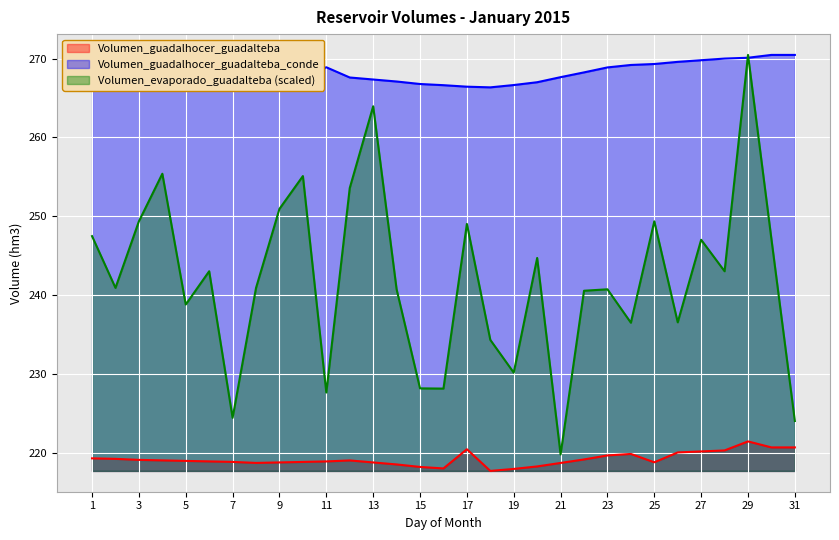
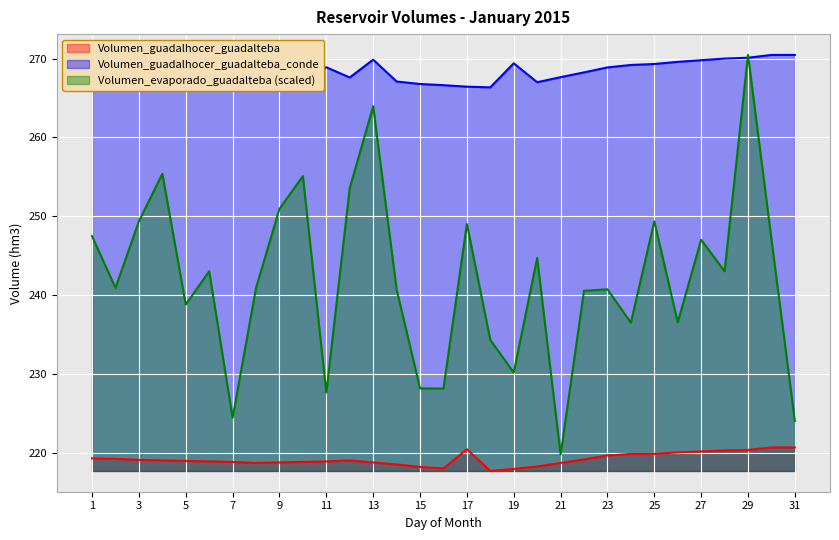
  {
    "Volumen_guadalhocer_guadalteba": {
      "1": 219,
      "3": 219,
      "5": 219,
      "7": 219,
      "9": 219,
      "11": 219,
      "13": 219,
      "15": 218,
      "17": 220,
      "19": 218,
      "21": 219,
      "23": 220,
-     "25": 219,
+     "25": 220,
      "27": 220,
-     "29": 221,
+     "29": 220,
      "31": 221
    },
    "Volumen_guadalhocer_guadalteba_conde": {
      "11": 269,
-     "13": 267,
+     "13": 270,
      "15": 267,
      "17": 266,
-     "19": 267,
+     "19": 269,
      "21": 268,
      "23": 269,
      "25": 269,
      "27": 270,
      "29": 270,
      "31": 270
    },
    "Volumen_evaporado_guadalteba (scaled)": {
      "1": 247,
      "3": 249,
      "5": 239,
      "7": 224,
      "9": 251,
      "11": 228,
      "13": 264,
      "15": 228,
      "17": 249,
      "19": 230,
      "21": 220,
      "23": 241,
      "25": 249,
      "27": 247,
      "29": 270,
      "31": 224
    }
  }
